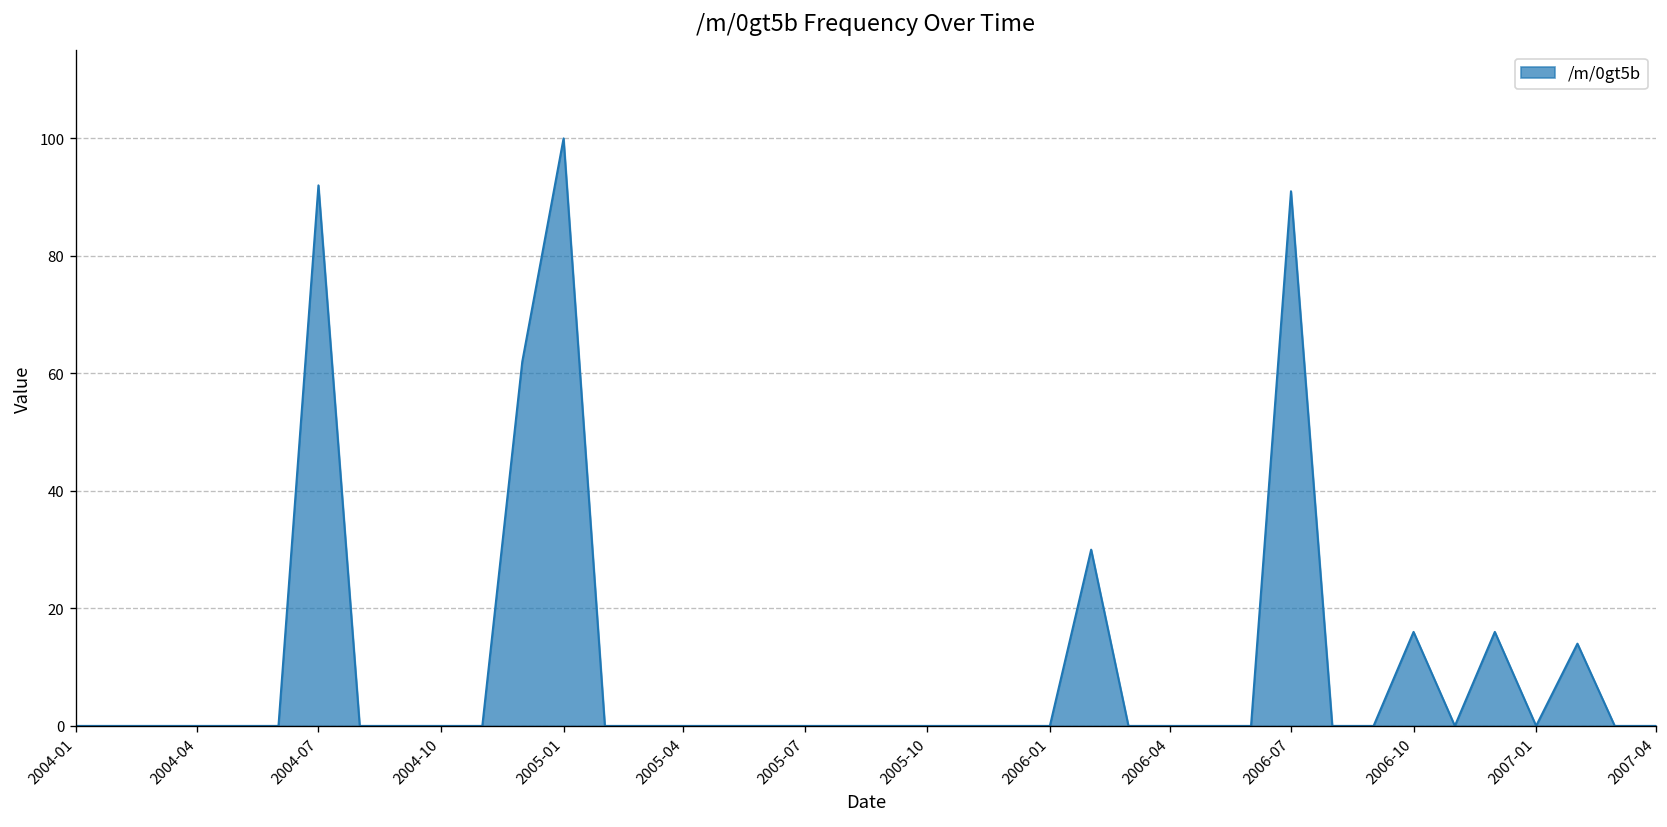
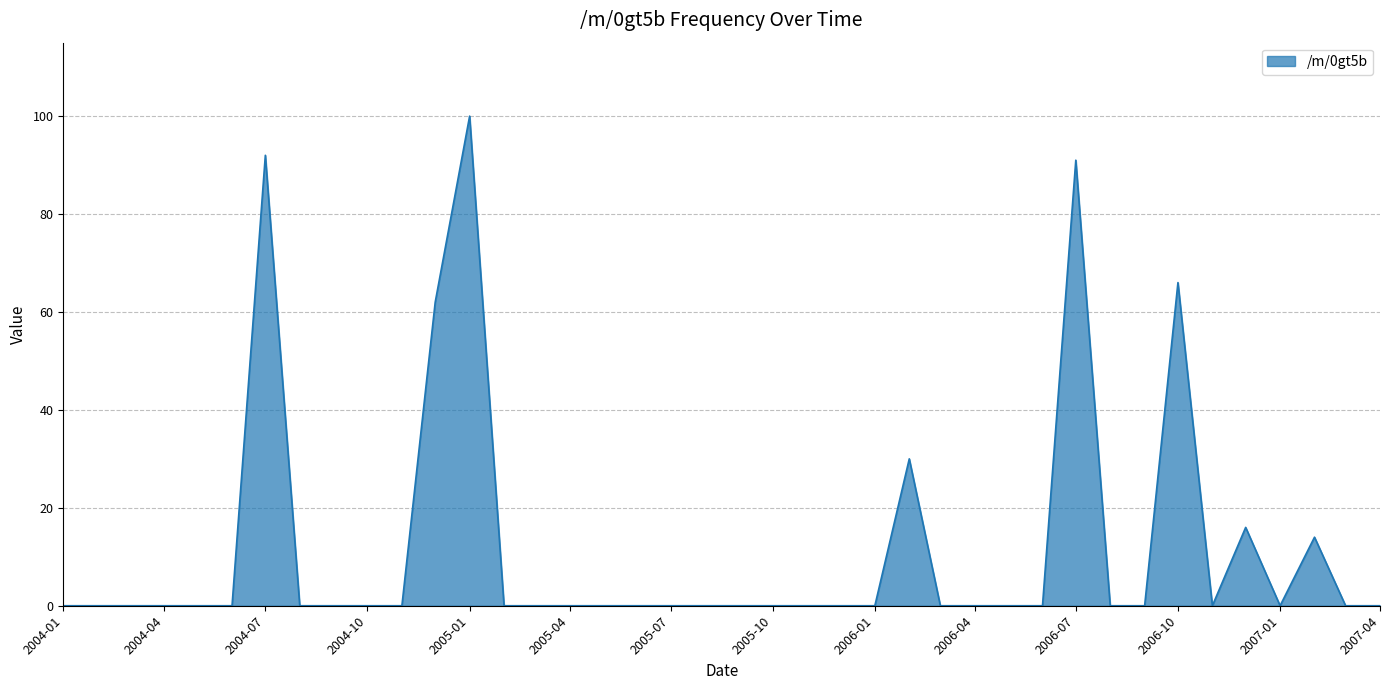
  {
    "2004-01": 0,
    "2004-04": 0,
    "2004-07": 92,
    "2004-10": 0,
    "2005-01": 100,
    "2005-04": 0,
    "2005-07": 0,
    "2005-10": 0,
    "2006-01": 0,
    "2006-04": 0,
    "2006-07": 91,
-   "2006-10": 16,
+   "2006-10": 66,
    "2007-01": 0,
    "2007-04": 0
  }
